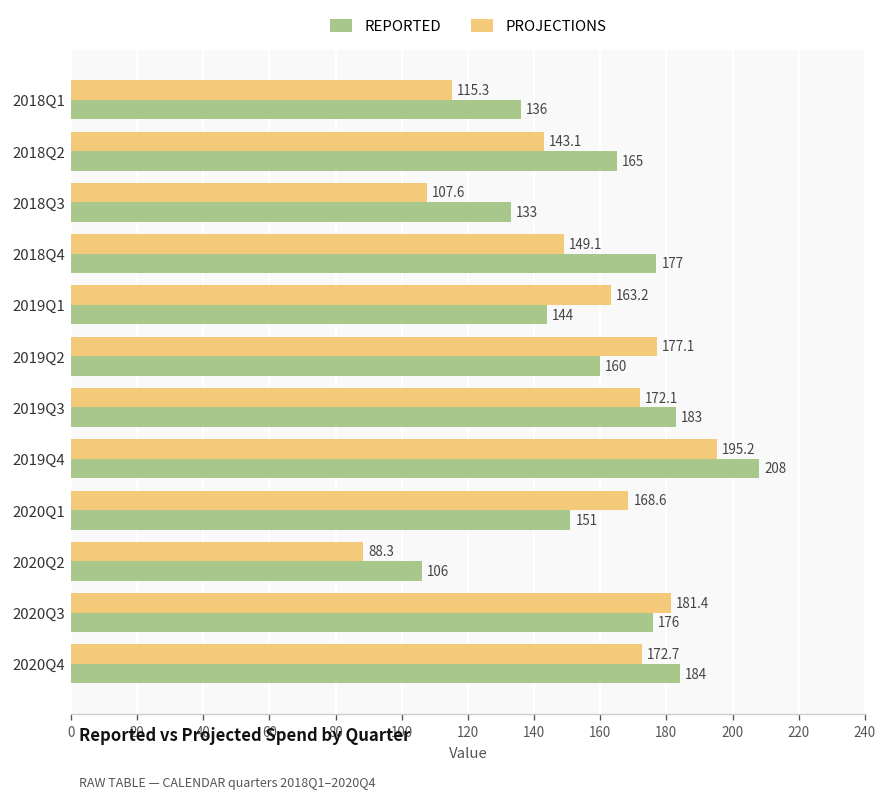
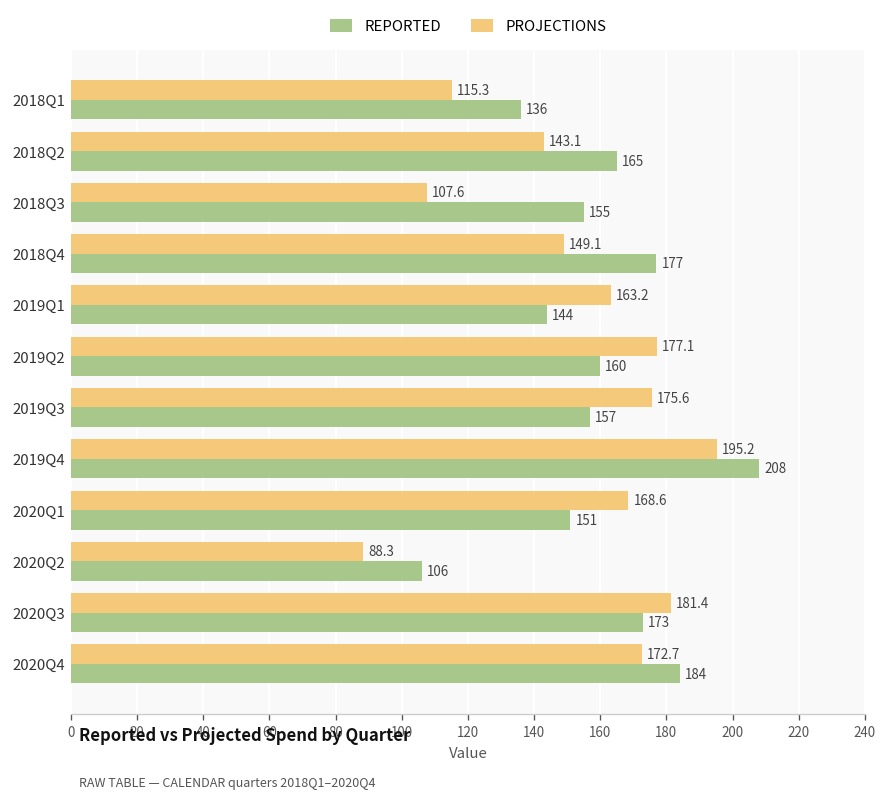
  {
    "REPORTED": {
      "2018Q1": 136,
      "2018Q2": 165,
-     "2018Q3": 133,
+     "2018Q3": 155,
      "2018Q4": 177,
      "2019Q1": 144,
      "2019Q2": 160,
-     "2019Q3": 183,
+     "2019Q3": 157,
      "2019Q4": 208,
      "2020Q1": 151,
      "2020Q2": 106,
-     "2020Q3": 176,
+     "2020Q3": 173,
      "2020Q4": 184
    },
    "PROJECTIONS": {
      "2018Q1": 115.3,
      "2018Q2": 143.1,
      "2018Q3": 107.6,
      "2018Q4": 149.1,
      "2019Q1": 163.2,
      "2019Q2": 177.1,
-     "2019Q3": 172.1,
+     "2019Q3": 175.6,
      "2019Q4": 195.2,
      "2020Q1": 168.6,
      "2020Q2": 88.3,
      "2020Q3": 181.4,
      "2020Q4": 172.7
    }
  }
